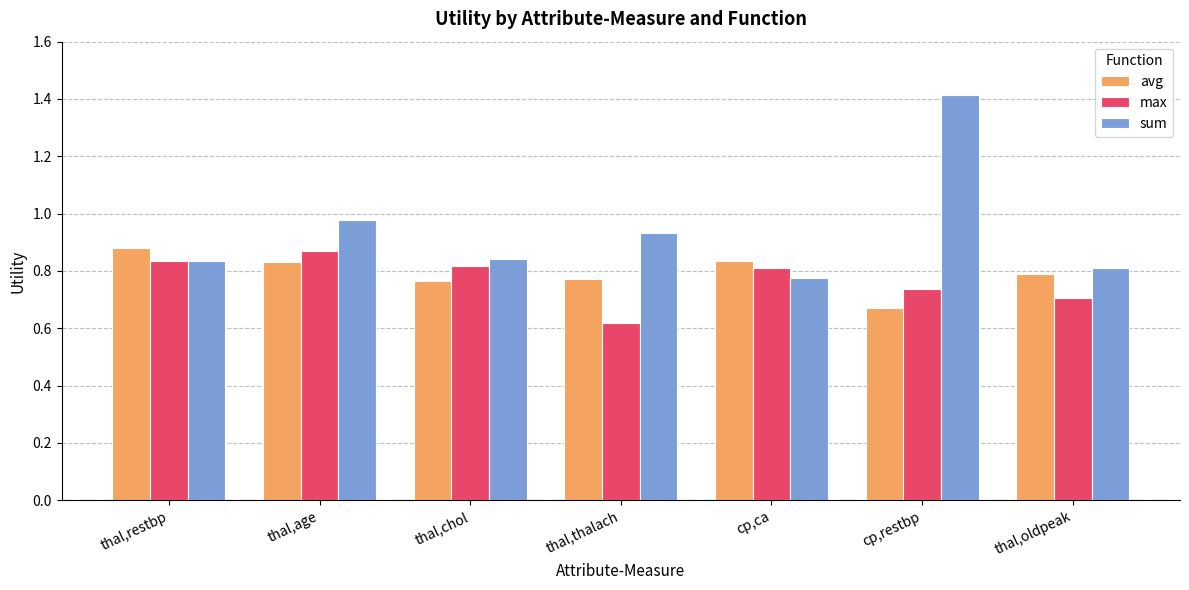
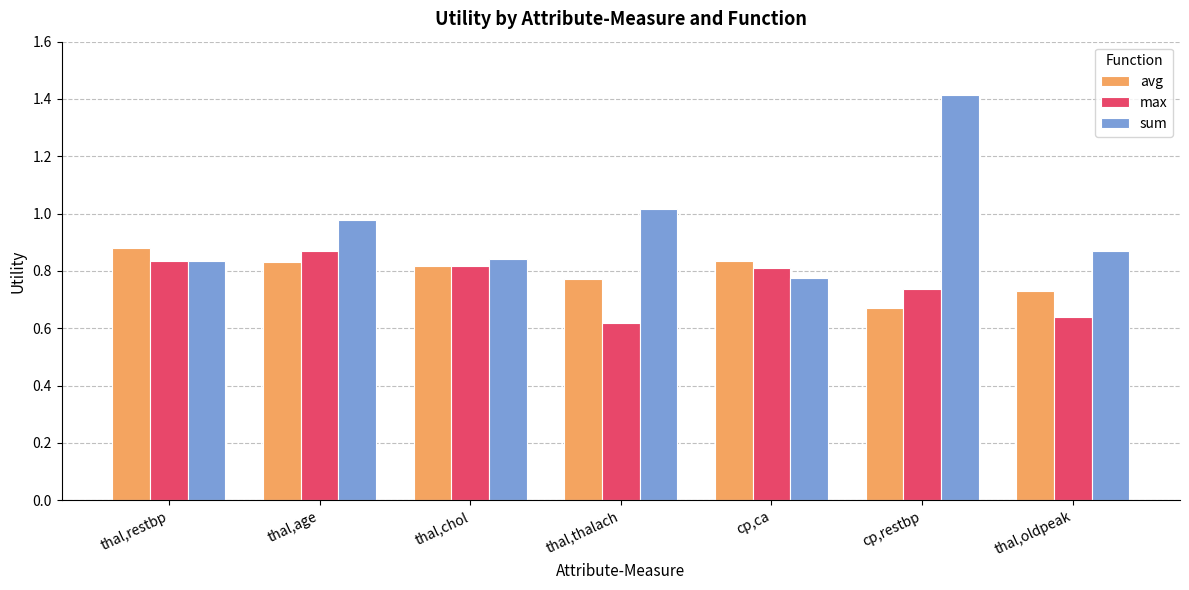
  {
    "avg": {
      "thal,restbp": 0.88,
      "thal,age": 0.83,
-     "thal,chol": 0.76,
+     "thal,chol": 0.82,
      "thal,thalach": 0.77,
      "cp,ca": 0.83,
      "cp,restbp": 0.67,
-     "thal,oldpeak": 0.79
+     "thal,oldpeak": 0.73
    },
    "max": {
      "thal,restbp": 0.83,
      "thal,age": 0.87,
      "thal,chol": 0.82,
      "thal,thalach": 0.62,
      "cp,ca": 0.81,
      "cp,restbp": 0.74,
-     "thal,oldpeak": 0.71
+     "thal,oldpeak": 0.64
    },
    "sum": {
      "thal,restbp": 0.83,
      "thal,age": 0.98,
      "thal,chol": 0.84,
-     "thal,thalach": 0.93,
+     "thal,thalach": 1.02,
      "cp,ca": 0.78,
      "cp,restbp": 1.41,
-     "thal,oldpeak": 0.81
+     "thal,oldpeak": 0.87
    }
  }
